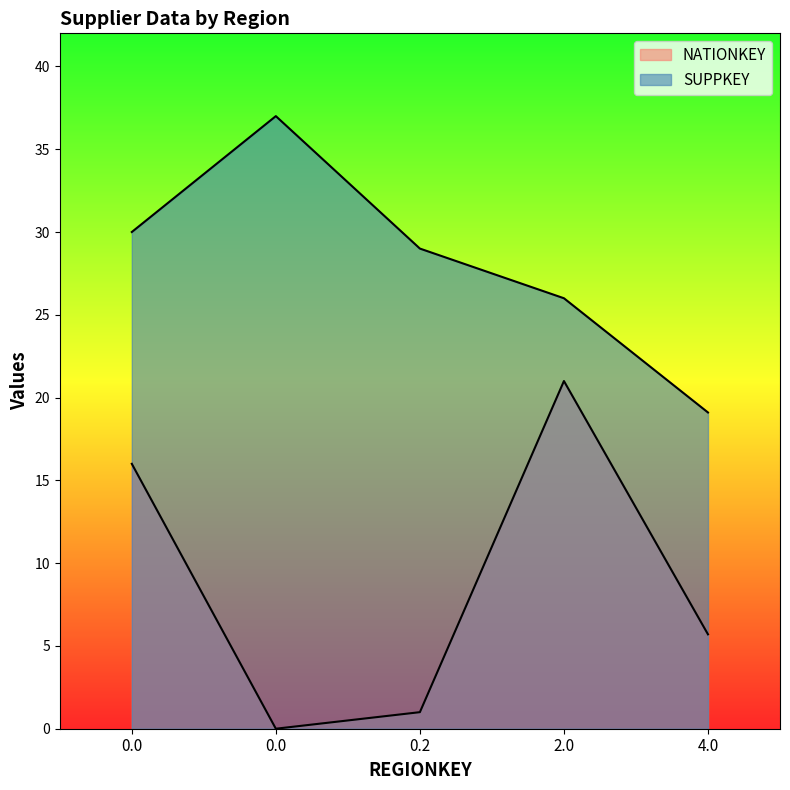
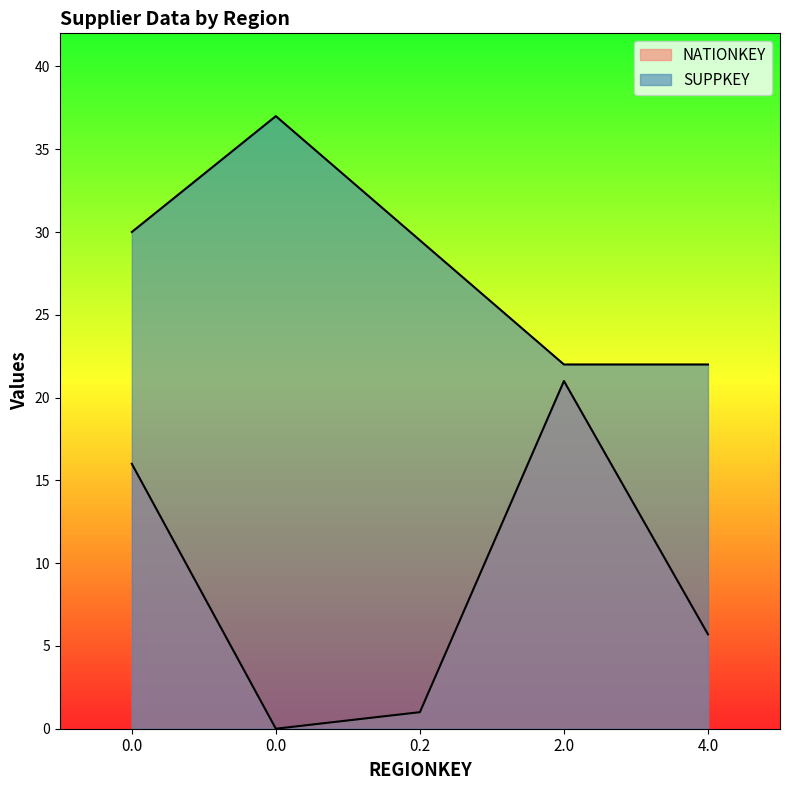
  {
    "NATIONKEY": {
      "0.2": 1.0,
      "2.0": 21.0,
      "4.0": 5.7
    },
    "SUPPKEY": {
-     "0.2": 29.0,
-     "2.0": 26,
-     "4.0": 19.1
+     "0.2": 29.5,
+     "2.0": 22,
+     "4.0": 22.0
    }
  }
